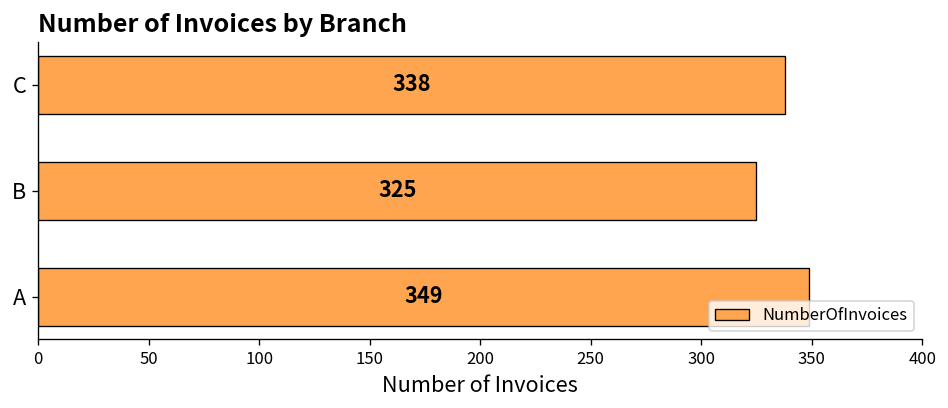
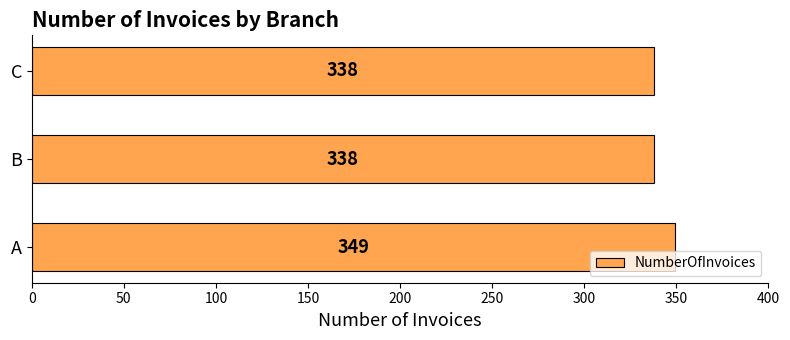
  {
    "C": 338,
-   "B": 325,
+   "B": 338,
    "A": 349
  }
